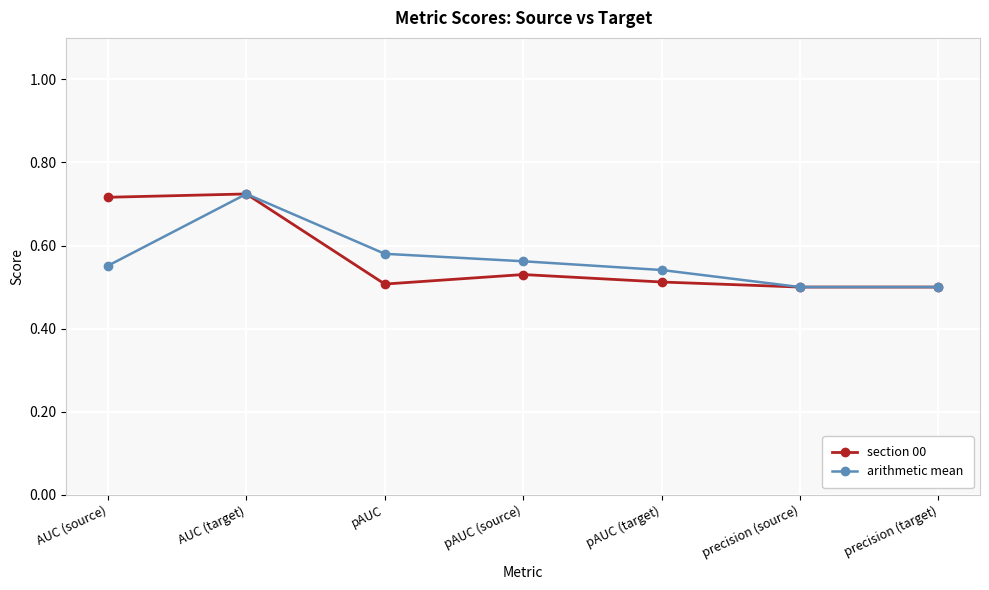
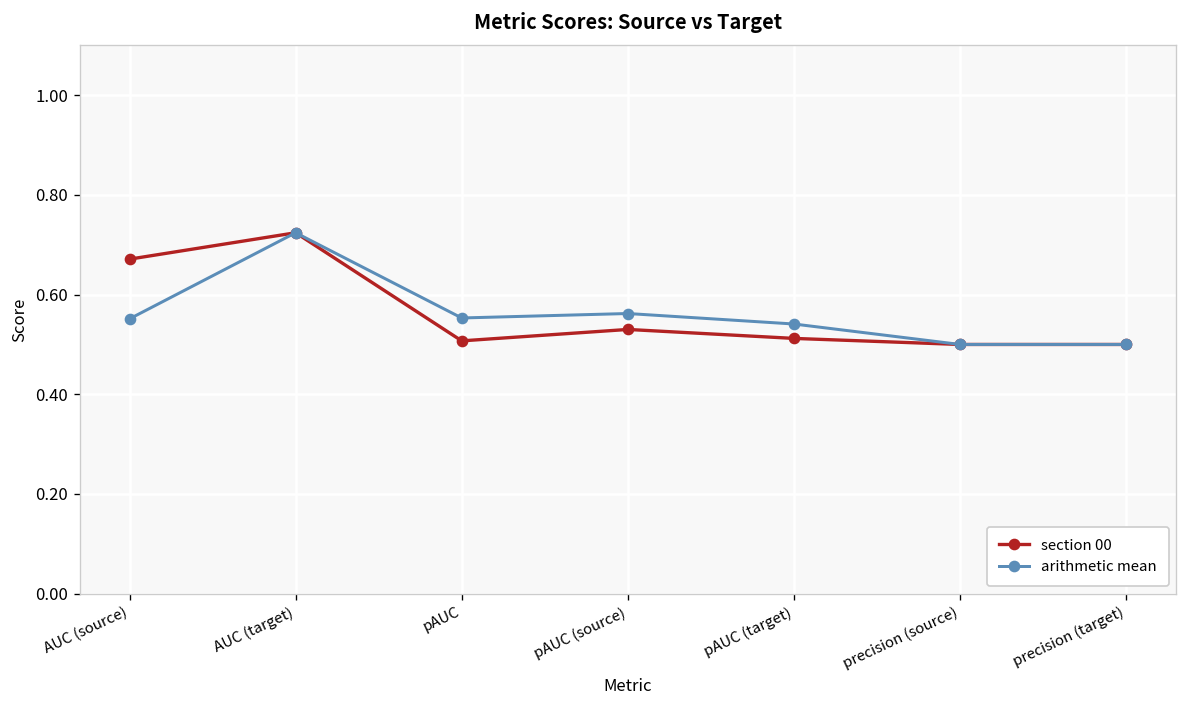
  {
    "section 00": {
-     "AUC (source)": 0.72,
+     "AUC (source)": 0.67,
      "pAUC": 0.51,
      "pAUC (source)": 0.53,
      "pAUC (target)": 0.51
    },
    "arithmetic mean": {
      "AUC (source)": 0.55,
-     "pAUC": 0.58,
+     "pAUC": 0.55,
      "pAUC (source)": 0.56,
      "pAUC (target)": 0.54
    }
  }
